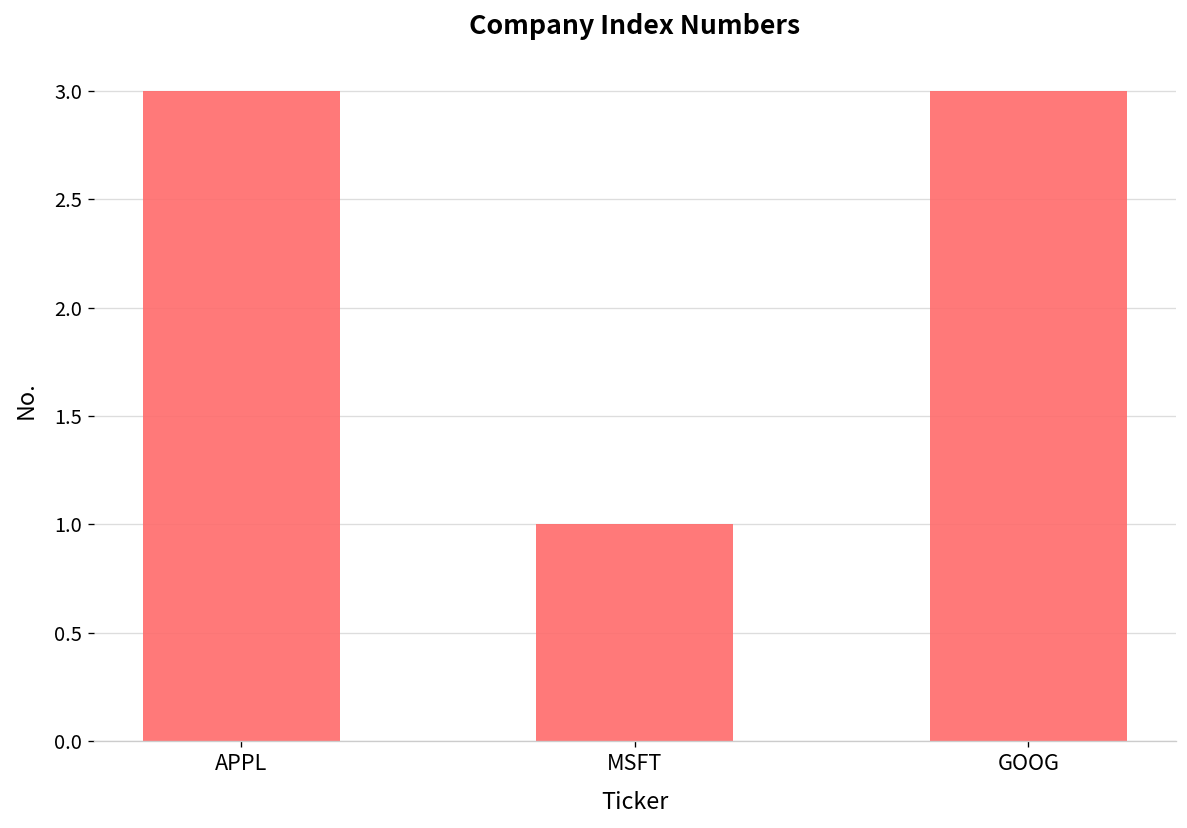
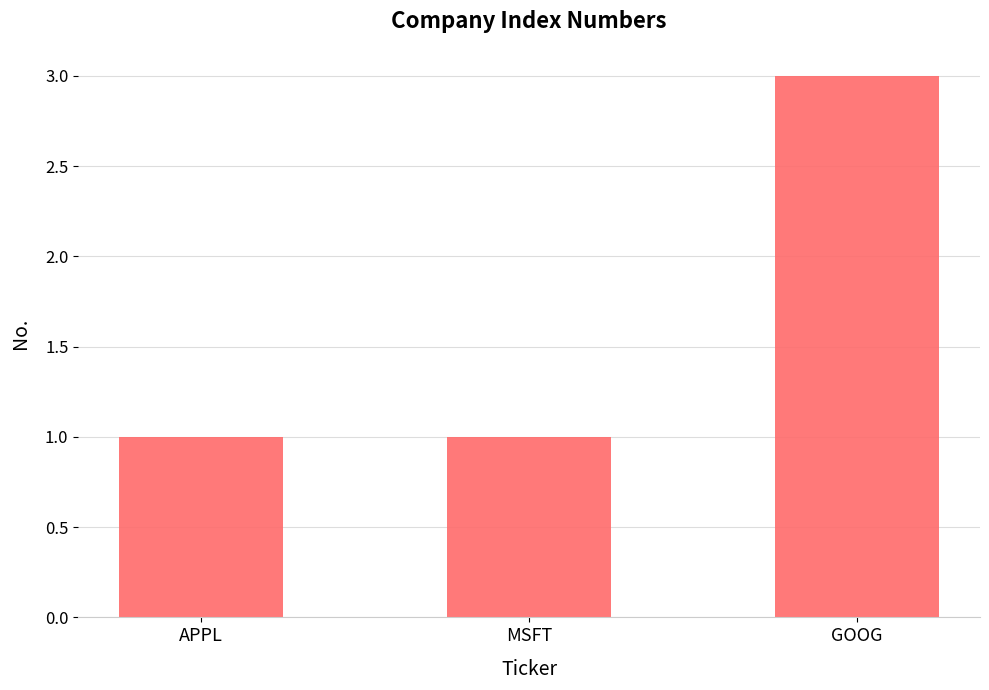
  {
-   "APPL": 3,
+   "APPL": 1,
    "MSFT": 1,
    "GOOG": 3
  }
